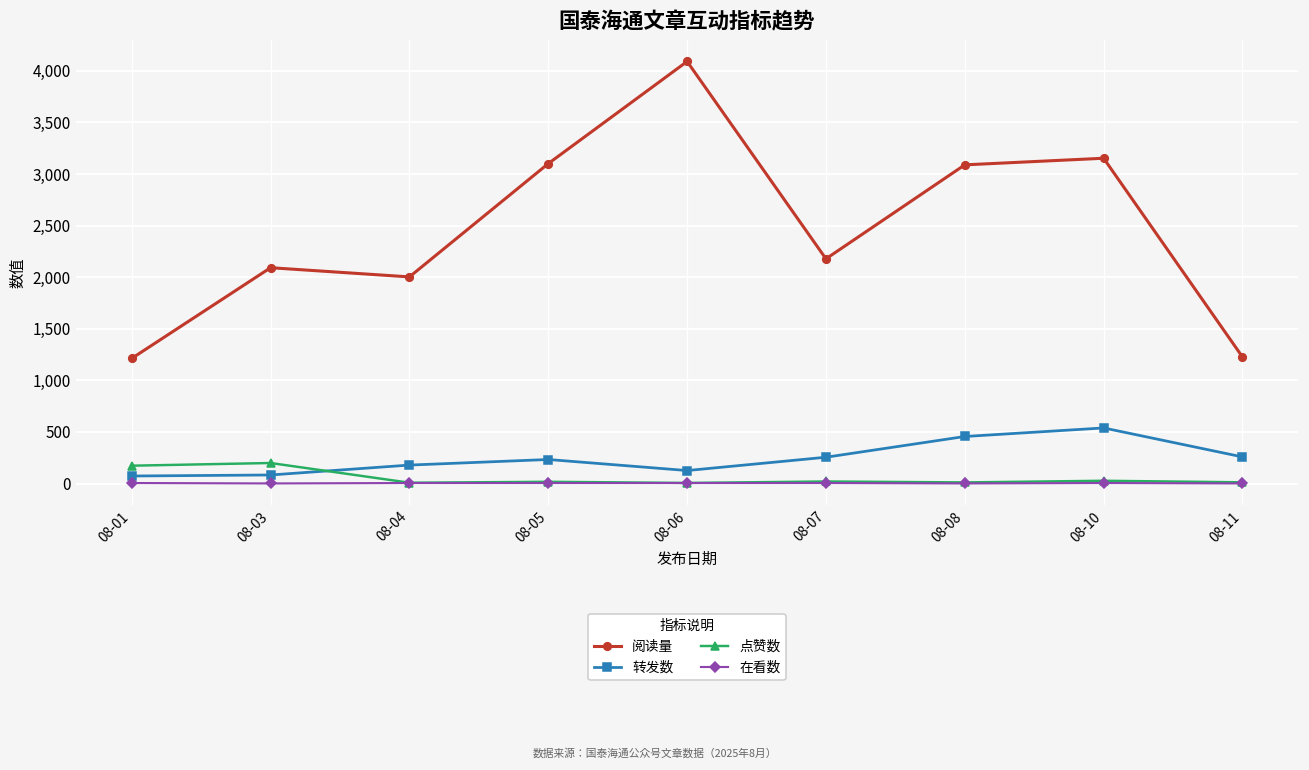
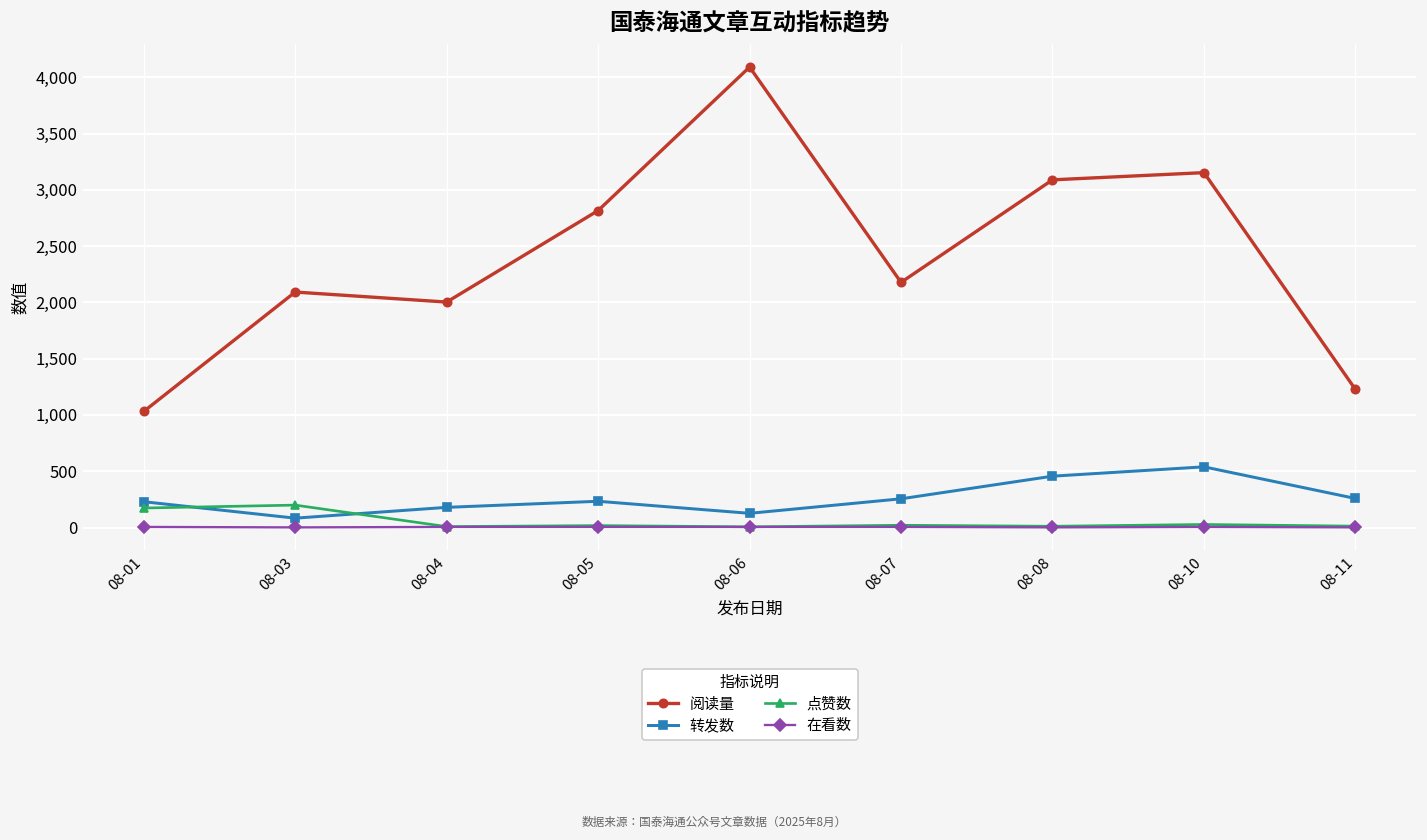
  {
    "阅读量": {
-     "08-01": "1,200",
+     "08-01": "1,000",
      "08-03": "2,100",
      "08-04": "2,000",
-     "08-05": "3,100",
+     "08-05": "2,800",
      "08-06": "4,100",
      "08-07": "2,200",
      "08-08": "3,100",
      "08-10": "3,200",
      "08-11": "1,200"
    },
    "转发数": {
-     "08-01": "100",
+     "08-01": "200",
      "08-03": "100",
      "08-04": "200",
      "08-05": "200",
      "08-06": "100",
      "08-07": "300",
      "08-08": "500",
      "08-10": "500",
      "08-11": "300"
    },
    "点赞数": {
      "08-01": "200",
      "08-03": "200"
    },
    "在看数": {
      "08-01": "0",
      "08-03": "0"
    }
  }
